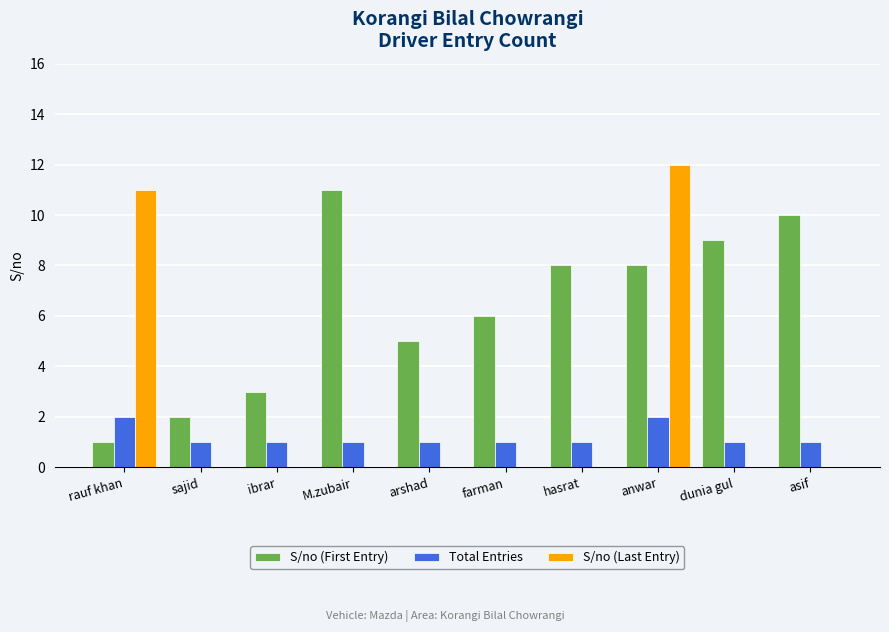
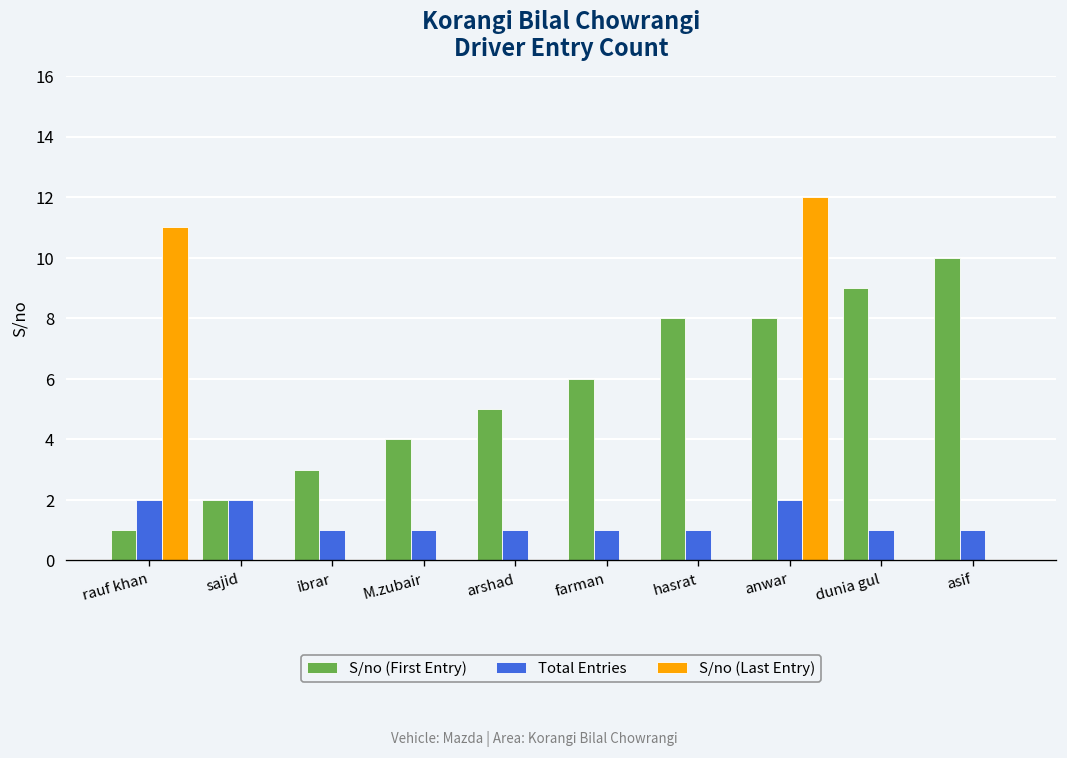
  {
    "S/no (First Entry)": {
      "rauf khan": 1,
      "sajid": 2,
      "ibrar": 3,
-     "M.zubair": 11,
+     "M.zubair": 4,
      "arshad": 5,
      "farman": 6,
      "hasrat": 8,
      "anwar": 8,
      "dunia gul": 9,
      "asif": 10
    },
    "Total Entries": {
      "rauf khan": 2,
-     "sajid": 1,
+     "sajid": 2,
      "ibrar": 1,
      "M.zubair": 1,
      "arshad": 1,
      "farman": 1,
      "hasrat": 1,
      "anwar": 2,
      "dunia gul": 1,
      "asif": 1
    },
    "S/no (Last Entry)": {
      "rauf khan": 11,
      "sajid": 0,
      "ibrar": 0,
      "M.zubair": 0,
      "arshad": 0,
      "farman": 0,
      "hasrat": 0,
      "anwar": 12,
      "dunia gul": 0,
      "asif": 0
    }
  }
